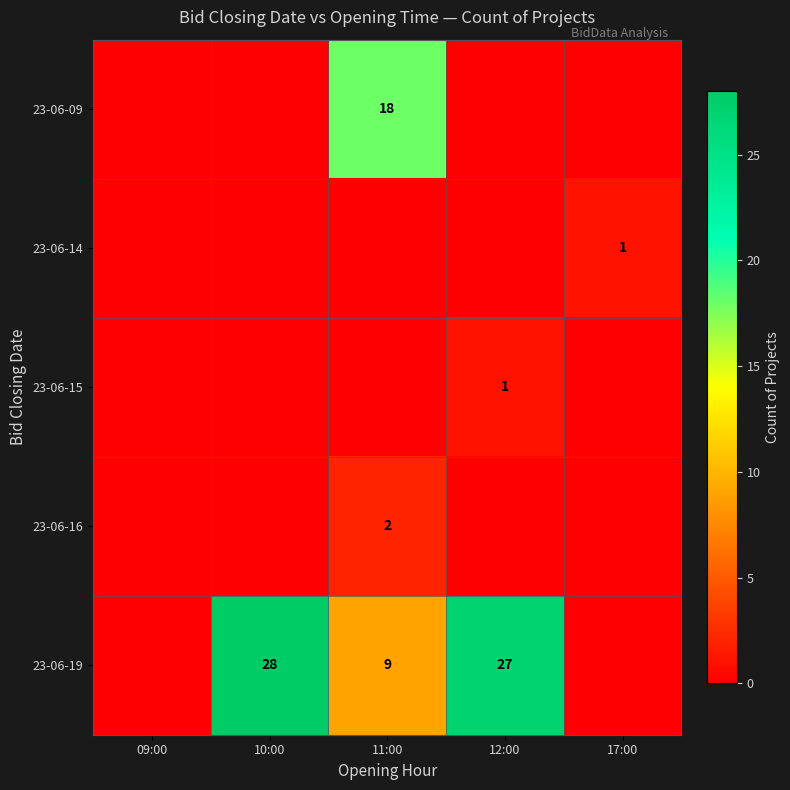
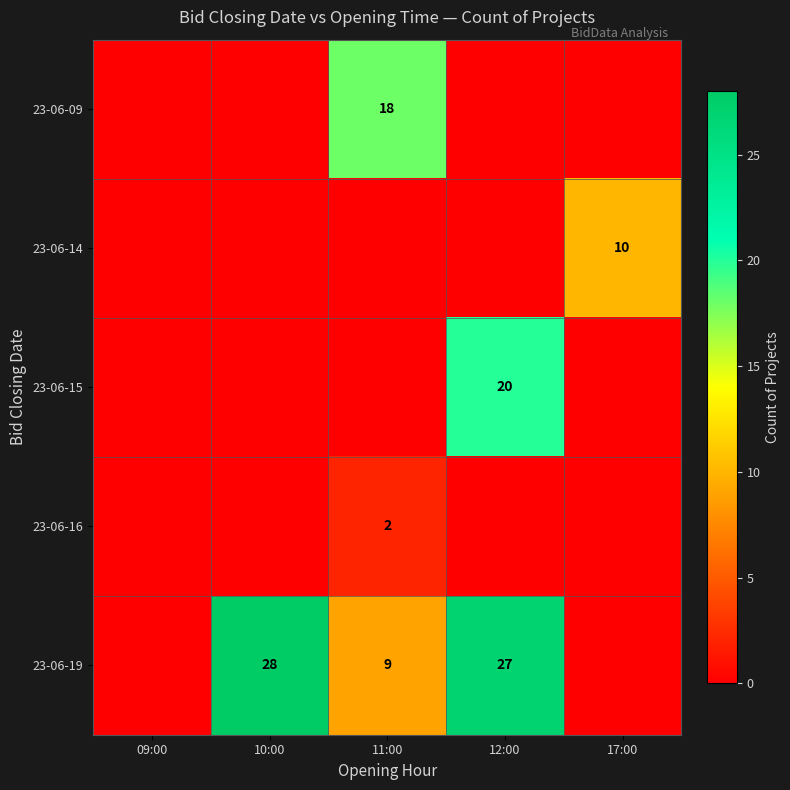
  {
    "23-06-09": {
      "11:00": 18
    },
    "23-06-14": {
-     "17:00": 1
+     "17:00": 10
    },
    "23-06-15": {
-     "12:00": 1
+     "12:00": 20
    },
    "23-06-16": {
      "11:00": 2
    },
    "23-06-19": {
      "10:00": 28,
      "11:00": 9,
      "12:00": 27
    }
  }
